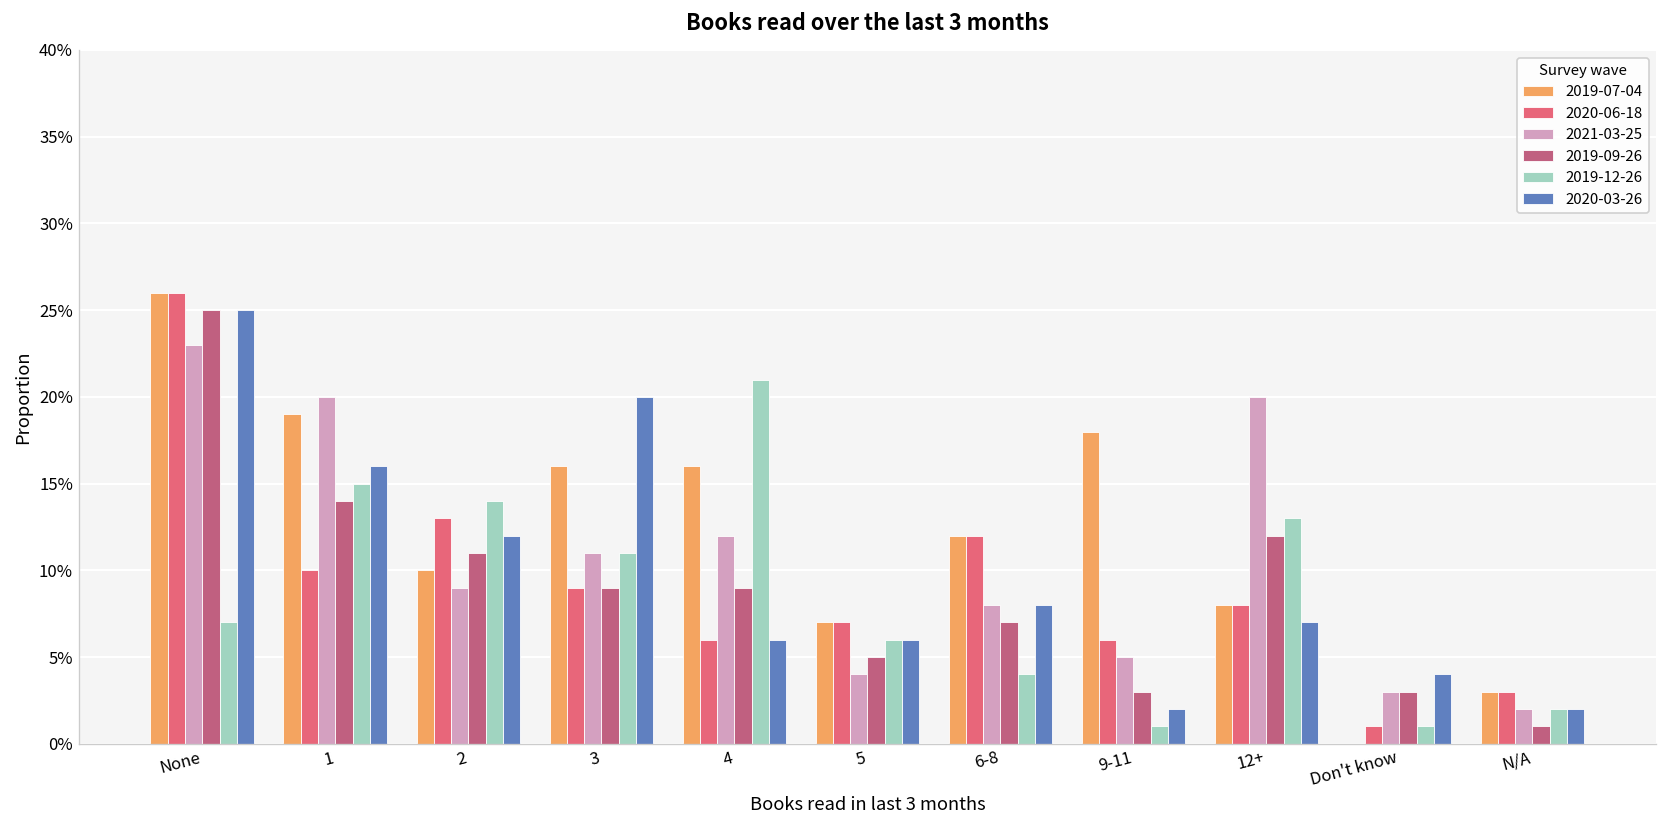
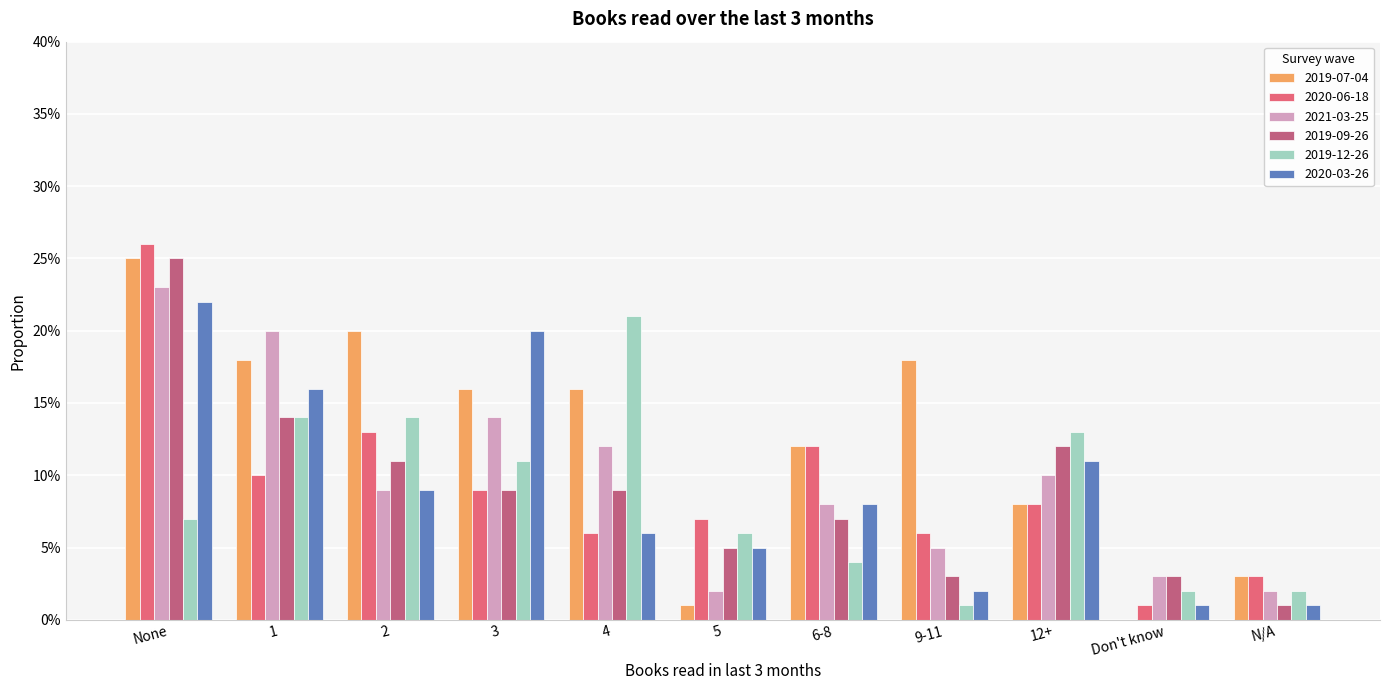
  {
    "2019-07-04": {
-     "None": "26.0%",
-     "1": "19.0%",
-     "2": "10.0%",
+     "None": "25.0%",
+     "1": "18.0%",
+     "2": "20.0%",
      "3": "16.0%",
      "4": "16.0%",
-     "5": "7.0%",
+     "5": "1.0%",
      "6-8": "12.0%",
      "9-11": "18.0%",
      "12+": "8.0%",
      "Don't know": "0.0%",
      "N/A": "3.0%"
    },
    "2021-03-25": {
      "None": "23.0%",
      "1": "20.0%",
      "2": "9.0%",
-     "3": "11.0%",
+     "3": "14.0%",
      "4": "12.0%",
-     "5": "4.0%",
+     "5": "2.0%",
      "6-8": "8.0%",
      "9-11": "5.0%",
-     "12+": "20.0%",
+     "12+": "10.0%",
      "Don't know": "3.0%",
      "N/A": "2.0%"
    },
    "2019-12-26": {
      "None": "7.0%",
-     "1": "15.0%",
+     "1": "14.0%",
      "2": "14.0%",
      "3": "11.0%",
      "4": "21.0%",
      "5": "6.0%",
      "6-8": "4.0%",
      "9-11": "1.0%",
      "12+": "13.0%",
-     "Don't know": "1.0%",
+     "Don't know": "2.0%",
      "N/A": "2.0%"
    },
    "2020-03-26": {
-     "None": "25.0%",
+     "None": "22.0%",
      "1": "16.0%",
-     "2": "12.0%",
+     "2": "9.0%",
      "3": "20.0%",
      "4": "6.0%",
-     "5": "6.0%",
+     "5": "5.0%",
      "6-8": "8.0%",
      "9-11": "2.0%",
-     "12+": "7.0%",
-     "Don't know": "4.0%",
-     "N/A": "2.0%"
+     "12+": "11.0%",
+     "Don't know": "1.0%",
+     "N/A": "1.0%"
    }
  }
